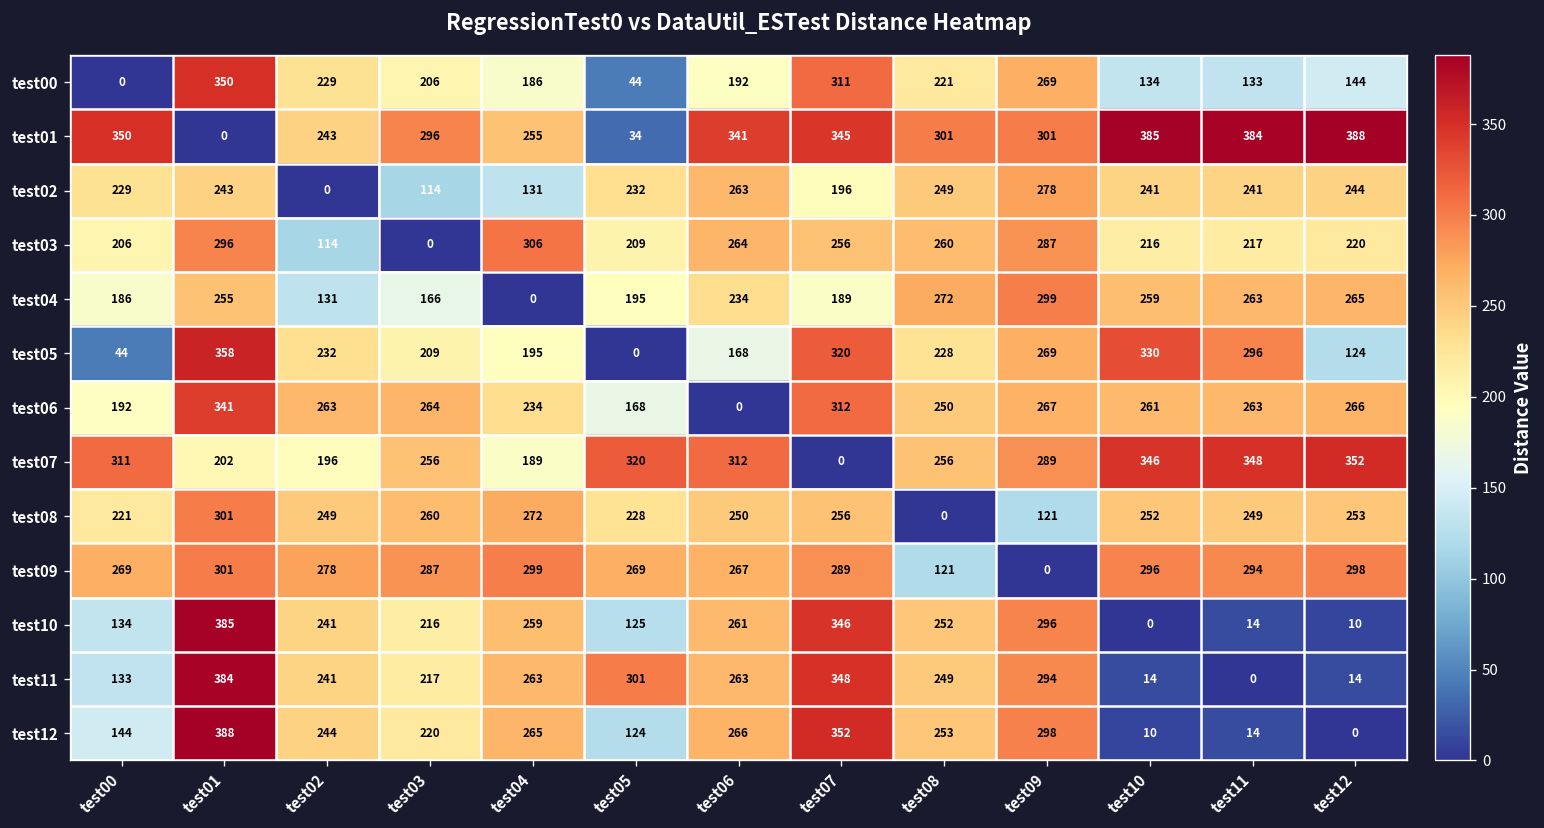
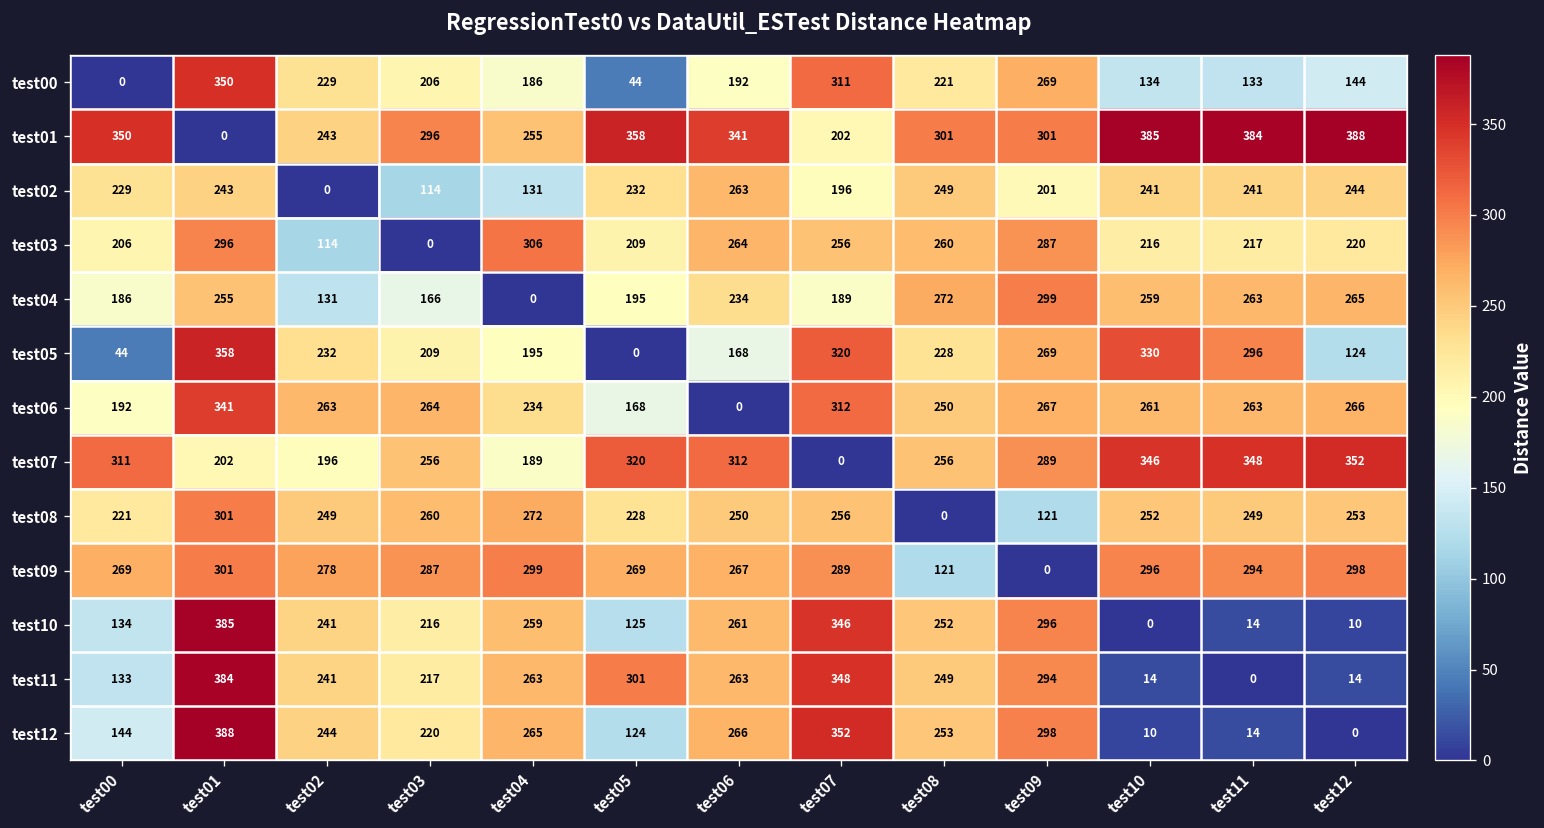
  {
    "test00": {
      "test00": 0,
      "test01": 350,
      "test02": 229,
      "test03": 206,
      "test04": 186,
      "test05": 44,
      "test06": 192,
      "test07": 311,
      "test08": 221,
      "test09": 269,
      "test10": 134,
      "test11": 133,
      "test12": 144
    },
    "test01": {
      "test00": 350,
      "test01": 0,
      "test02": 243,
      "test03": 296,
      "test04": 255,
-     "test05": 34,
+     "test05": 358,
      "test06": 341,
-     "test07": 345,
+     "test07": 202,
      "test08": 301,
      "test09": 301,
      "test10": 385,
      "test11": 384,
      "test12": 388
    },
    "test02": {
      "test00": 229,
      "test01": 243,
      "test02": 0,
      "test03": 114,
      "test04": 131,
      "test05": 232,
      "test06": 263,
      "test07": 196,
      "test08": 249,
-     "test09": 278,
+     "test09": 201,
      "test10": 241,
      "test11": 241,
      "test12": 244
    },
    "test03": {
      "test00": 206,
      "test01": 296,
      "test02": 114,
      "test03": 0,
      "test04": 306,
      "test05": 209,
      "test06": 264,
      "test07": 256,
      "test08": 260,
      "test09": 287,
      "test10": 216,
      "test11": 217,
      "test12": 220
    },
    "test04": {
      "test00": 186,
      "test01": 255,
      "test02": 131,
      "test03": 166,
      "test04": 0,
      "test05": 195,
      "test06": 234,
      "test07": 189,
      "test08": 272,
      "test09": 299,
      "test10": 259,
      "test11": 263,
      "test12": 265
    },
    "test05": {
      "test00": 44,
      "test01": 358,
      "test02": 232,
      "test03": 209,
      "test04": 195,
      "test05": 0,
      "test06": 168,
      "test07": 320,
      "test08": 228,
      "test09": 269,
      "test10": 330,
      "test11": 296,
      "test12": 124
    },
    "test06": {
      "test00": 192,
      "test01": 341,
      "test02": 263,
      "test03": 264,
      "test04": 234,
      "test05": 168,
      "test06": 0,
      "test07": 312,
      "test08": 250,
      "test09": 267,
      "test10": 261,
      "test11": 263,
      "test12": 266
    },
    "test07": {
      "test00": 311,
      "test01": 202,
      "test02": 196,
      "test03": 256,
      "test04": 189,
      "test05": 320,
      "test06": 312,
      "test07": 0,
      "test08": 256,
      "test09": 289,
      "test10": 346,
      "test11": 348,
      "test12": 352
    },
    "test08": {
      "test00": 221,
      "test01": 301,
      "test02": 249,
      "test03": 260,
      "test04": 272,
      "test05": 228,
      "test06": 250,
      "test07": 256,
      "test08": 0,
      "test09": 121,
      "test10": 252,
      "test11": 249,
      "test12": 253
    },
    "test09": {
      "test00": 269,
      "test01": 301,
      "test02": 278,
      "test03": 287,
      "test04": 299,
      "test05": 269,
      "test06": 267,
      "test07": 289,
      "test08": 121,
      "test09": 0,
      "test10": 296,
      "test11": 294,
      "test12": 298
    },
    "test10": {
      "test00": 134,
      "test01": 385,
      "test02": 241,
      "test03": 216,
      "test04": 259,
      "test05": 125,
      "test06": 261,
      "test07": 346,
      "test08": 252,
      "test09": 296,
      "test10": 0,
      "test11": 14,
      "test12": 10
    },
    "test11": {
      "test00": 133,
      "test01": 384,
      "test02": 241,
      "test03": 217,
      "test04": 263,
      "test05": 301,
      "test06": 263,
      "test07": 348,
      "test08": 249,
      "test09": 294,
      "test10": 14,
      "test11": 0,
      "test12": 14
    },
    "test12": {
      "test00": 144,
      "test01": 388,
      "test02": 244,
      "test03": 220,
      "test04": 265,
      "test05": 124,
      "test06": 266,
      "test07": 352,
      "test08": 253,
      "test09": 298,
      "test10": 10,
      "test11": 14,
      "test12": 0
    }
  }
